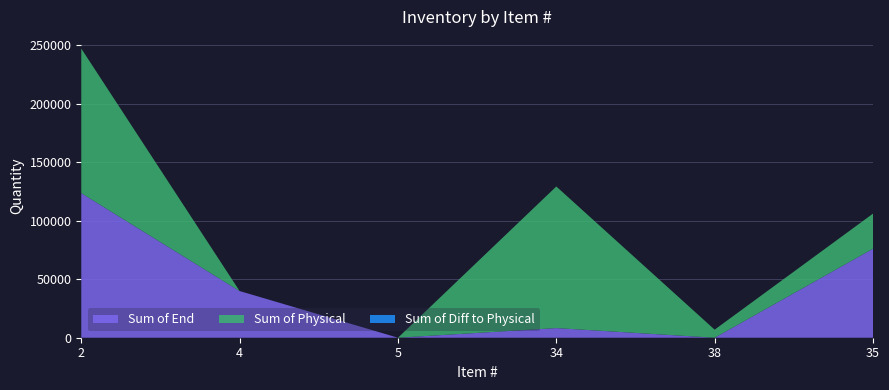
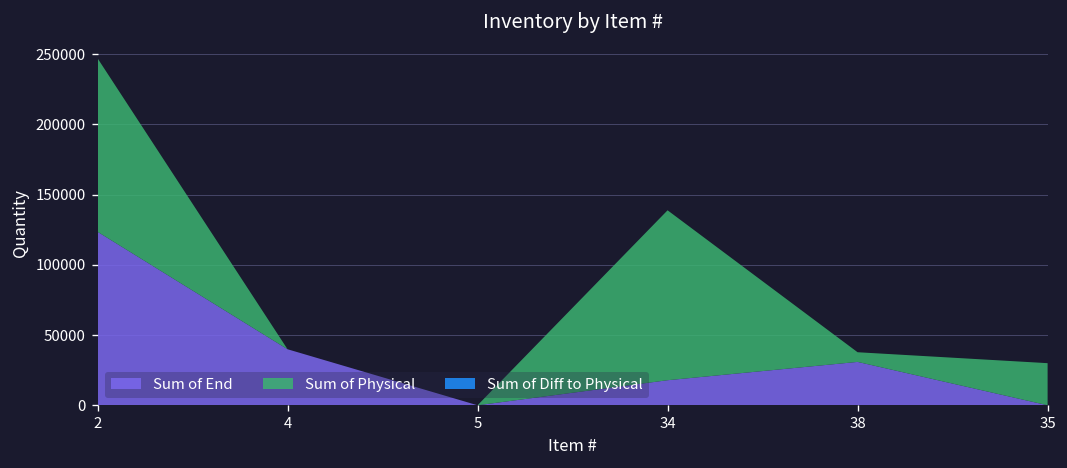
  {
    "Sum of End": {
      "2": 124000,
-     "34": 8000,
-     "38": 0,
-     "35": 76000
+     "34": 18000,
+     "38": 31000,
+     "35": 0
    }
  }
